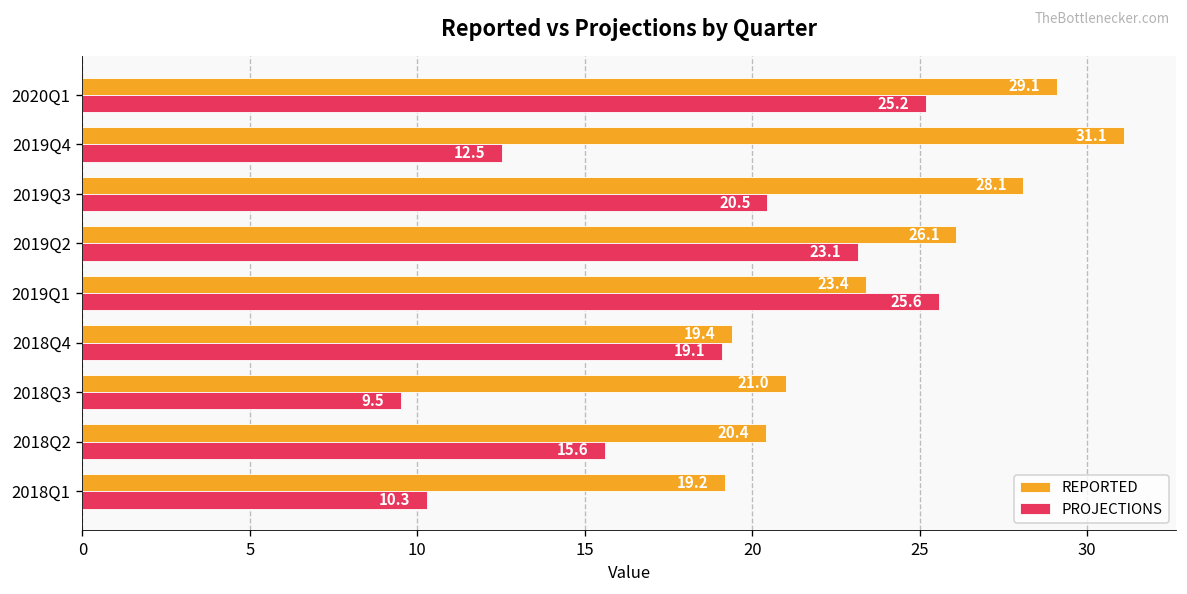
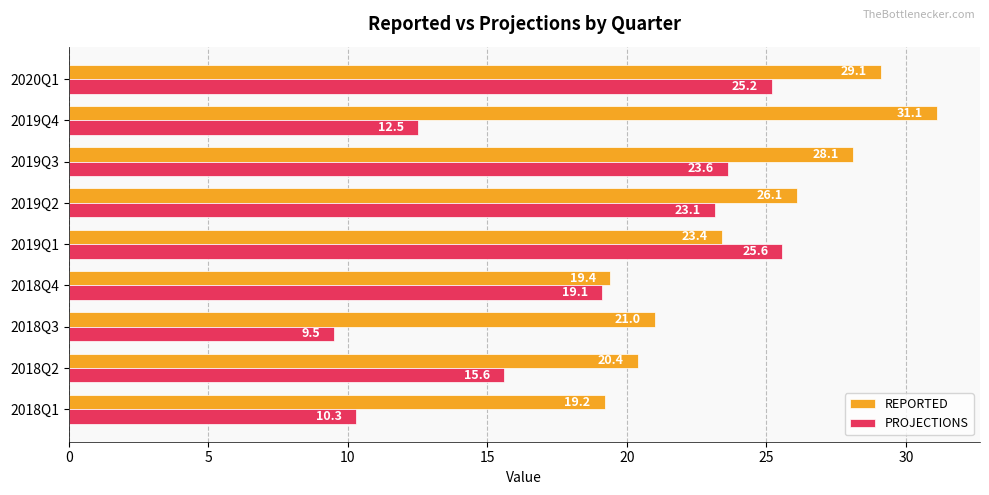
  {
    "REPORTED": {
      "2020Q1": 29.1,
      "2019Q4": 31.1,
      "2019Q3": 28.1,
      "2019Q2": 26.1,
      "2019Q1": 23.4,
      "2018Q4": 19.4,
      "2018Q3": 21.0,
      "2018Q2": 20.4,
      "2018Q1": 19.2
    },
    "PROJECTIONS": {
      "2020Q1": 25.2,
      "2019Q4": 12.5,
-     "2019Q3": 20.5,
+     "2019Q3": 23.6,
      "2019Q2": 23.1,
      "2019Q1": 25.6,
      "2018Q4": 19.1,
      "2018Q3": 9.5,
      "2018Q2": 15.6,
      "2018Q1": 10.3
    }
  }
